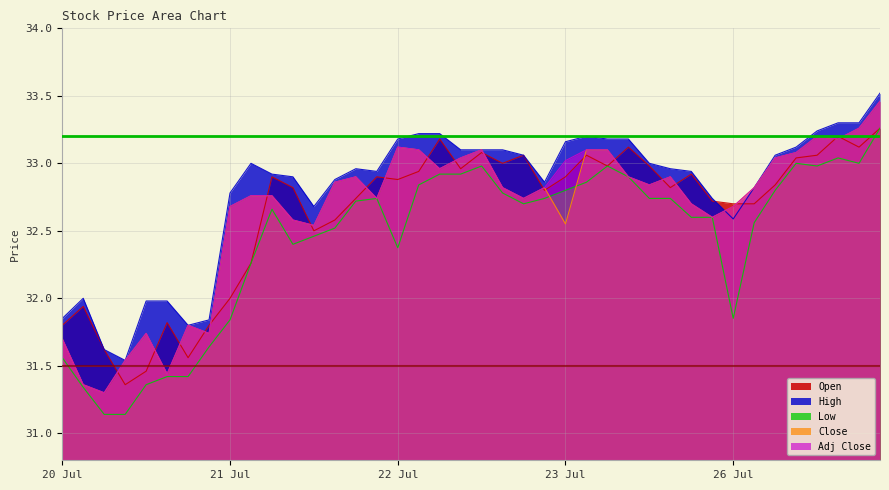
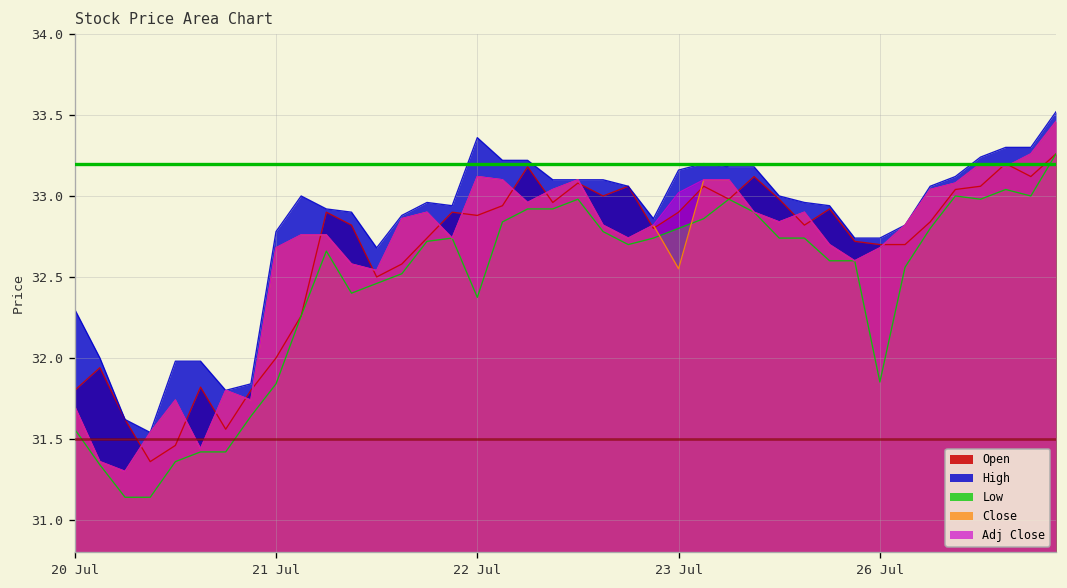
  {
    "Open": {
      "20 Jul": 31.80,
      "21 Jul": 32.00,
      "22 Jul": 32.88,
      "23 Jul": 32.90,
      "26 Jul": 32.70
    },
    "High": {
-     "20 Jul": 31.85,
+     "20 Jul": 32.30,
      "21 Jul": 32.78,
-     "22 Jul": 33.18,
+     "22 Jul": 33.36,
      "23 Jul": 33.16,
-     "26 Jul": 32.59
+     "26 Jul": 32.74
    },
    "Low": {
      "20 Jul": 31.56,
      "21 Jul": 31.84,
      "22 Jul": 32.37,
      "23 Jul": 32.80,
      "26 Jul": 31.85
    },
    "Close": {
      "23 Jul": 32.55
    },
    "Adj Close": {
      "23 Jul": 33.02
    }
  }
